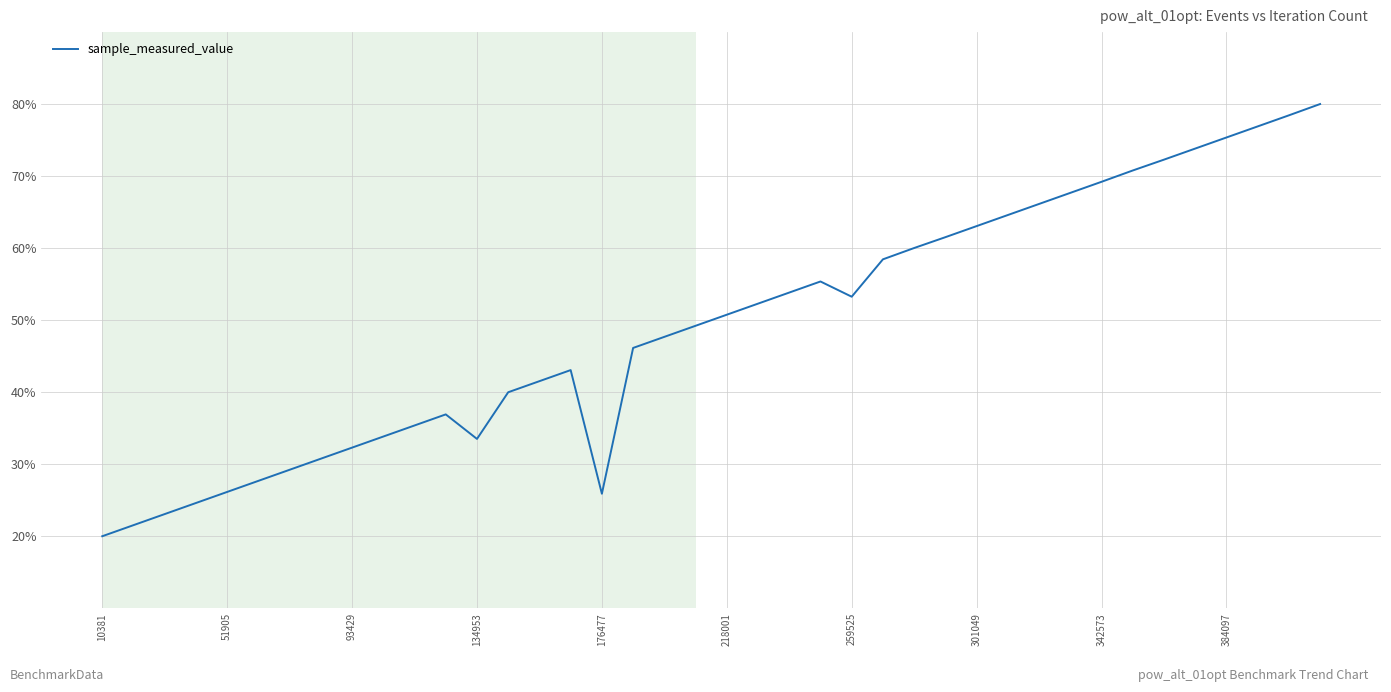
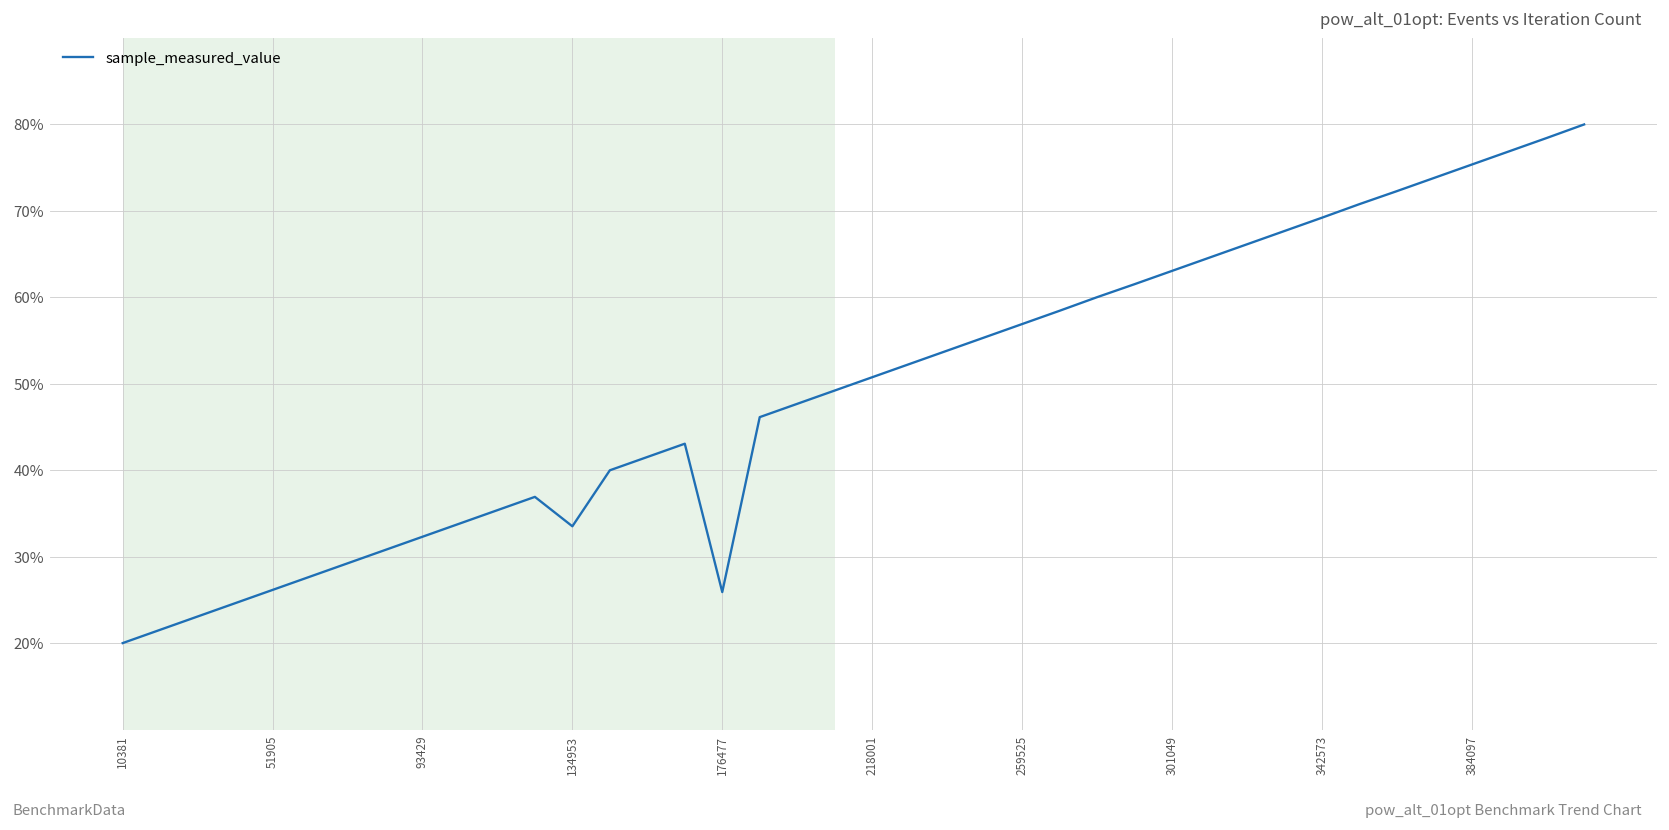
  {
    "10381": "20%",
    "51905": "26%",
    "93429": "32%",
    "134953": "34%",
    "176477": "26%",
    "218001": "51%",
-   "259525": "53%",
+   "259525": "57%",
    "301049": "63%",
    "342573": "69%",
    "384097": "75%"
  }
